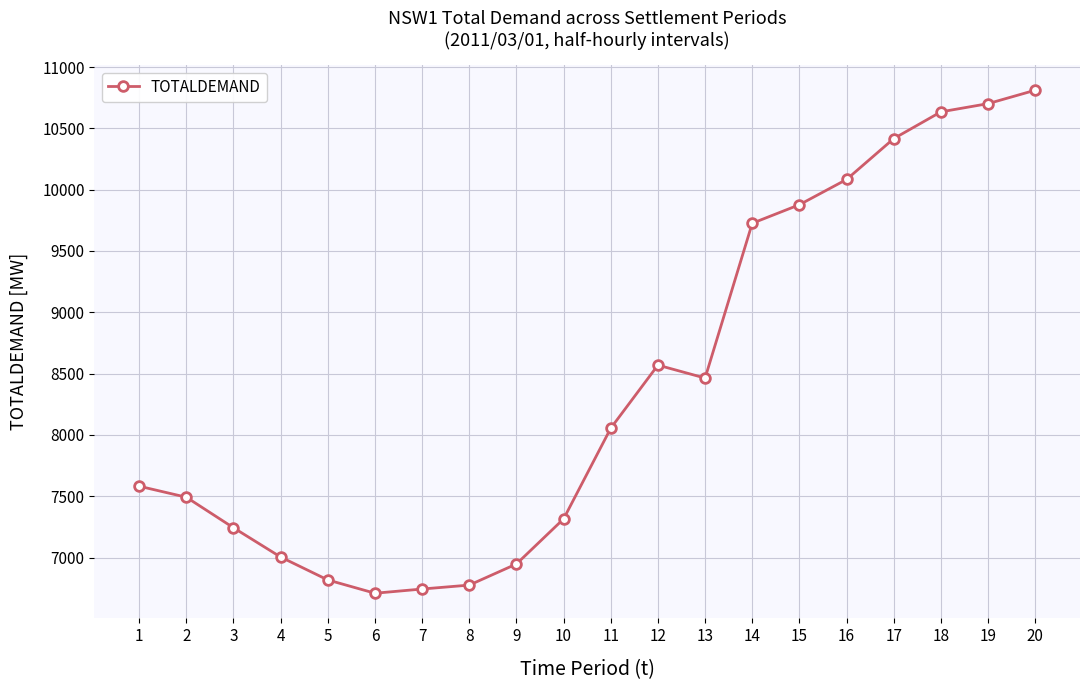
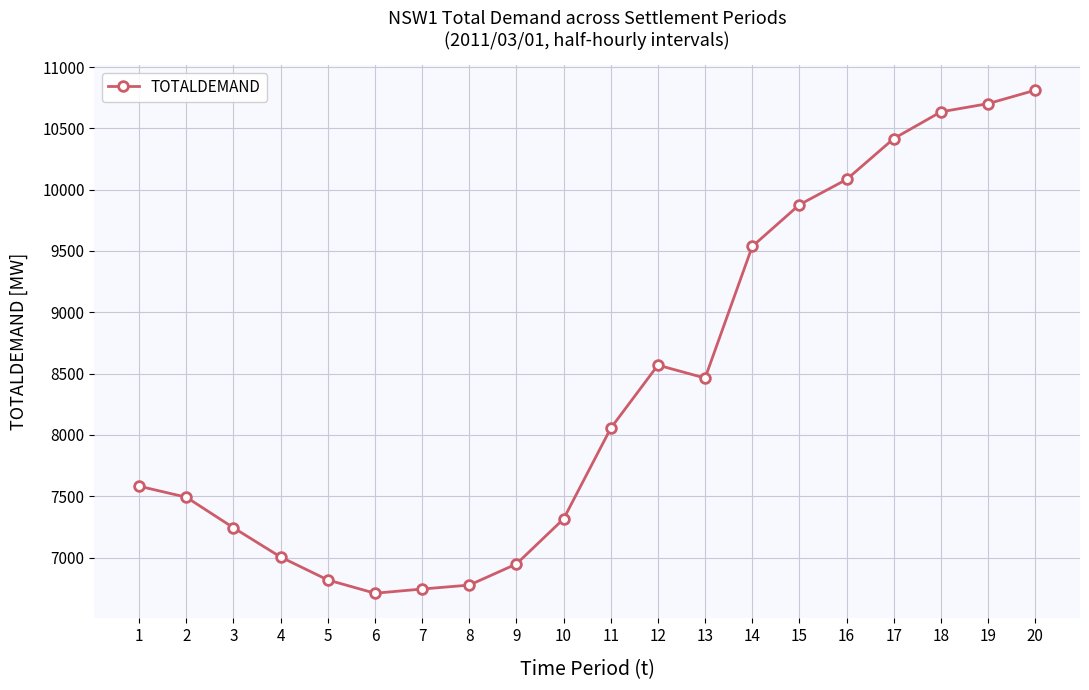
  {
    "1": 7580,
    "2": 7490,
    "3": 7240,
    "4": 7000,
    "5": 6820,
    "6": 6710,
    "7": 6740,
    "8": 6780,
    "9": 6950,
    "10": 7320,
    "11": 8060,
    "12": 8570,
    "13": 8460,
-   "14": 9730,
+   "14": 9540,
    "15": 9880,
    "16": 10080,
    "17": 10420,
    "18": 10630,
    "19": 10700,
    "20": 10810
  }
